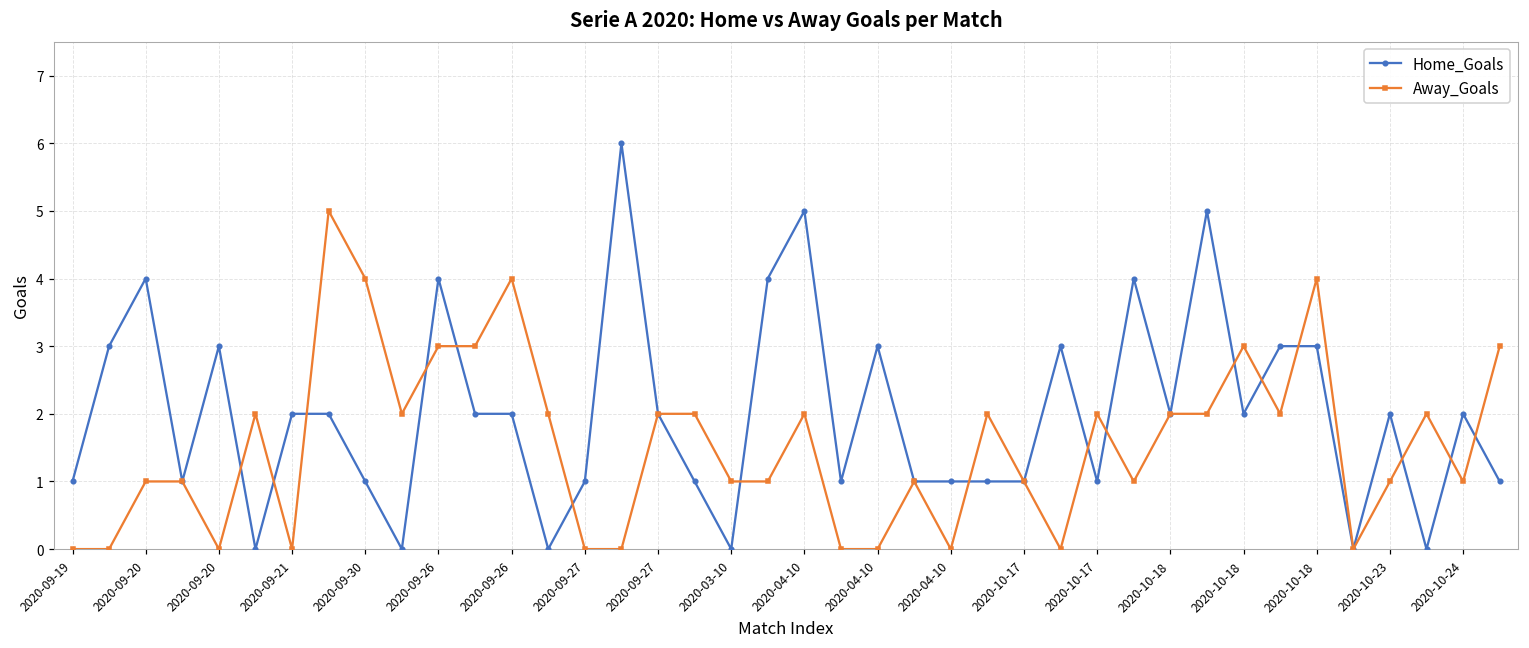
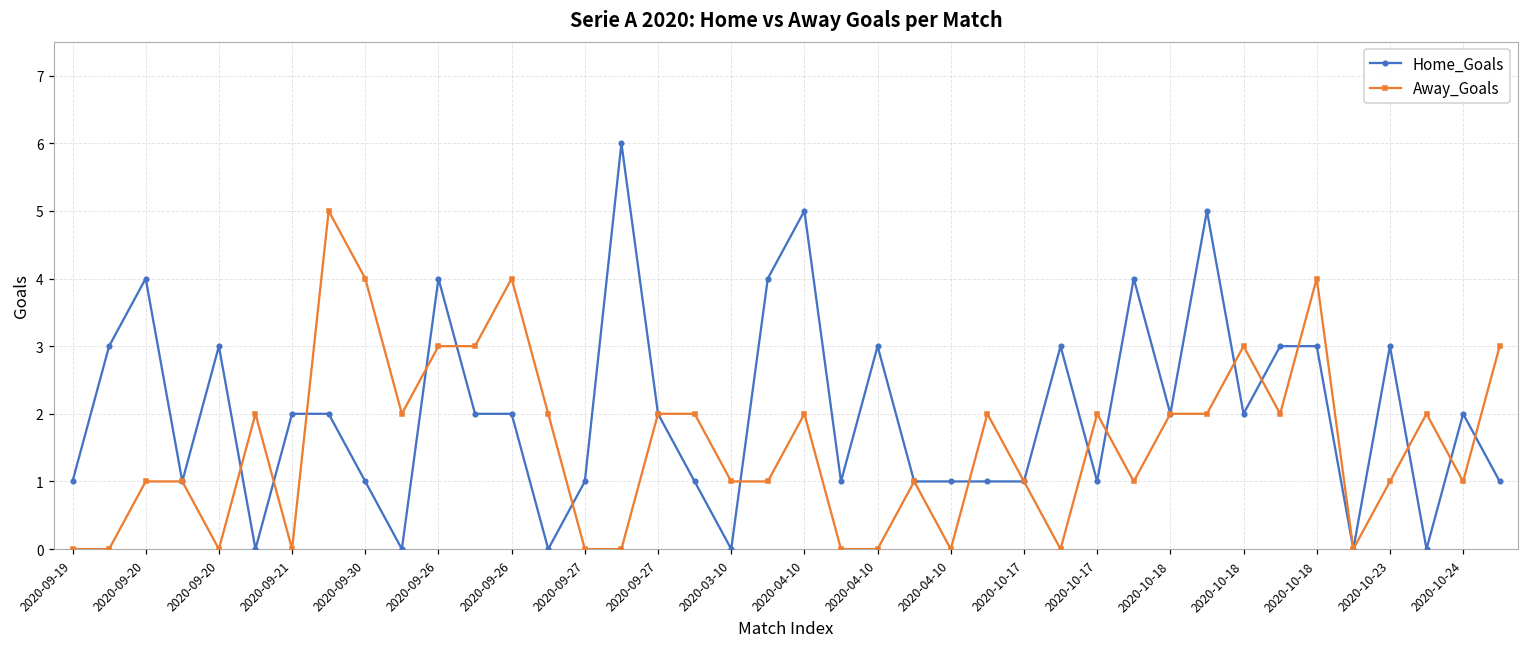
  {
    "Home_Goals": {
      "2020-09-21": 2,
-     "2020-10-23": 2
+     "2020-10-23": 3
    },
    "Away_Goals": {
      "2020-09-21": 0,
      "2020-10-23": 1
    }
  }
